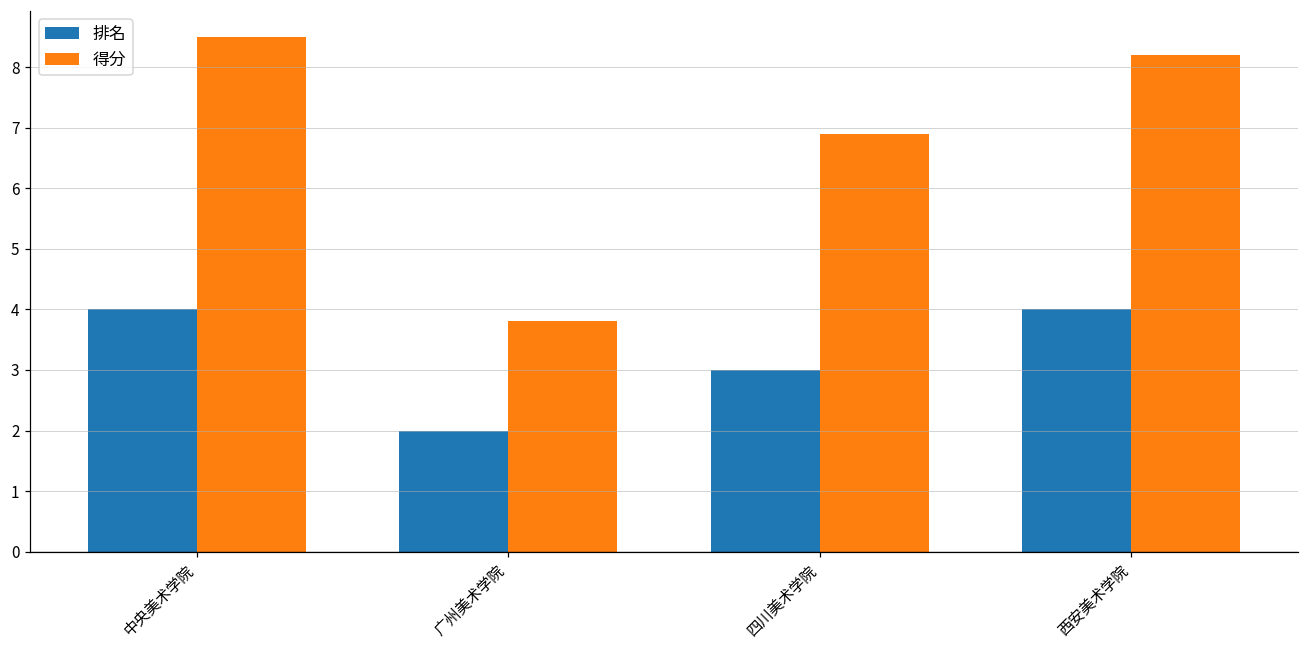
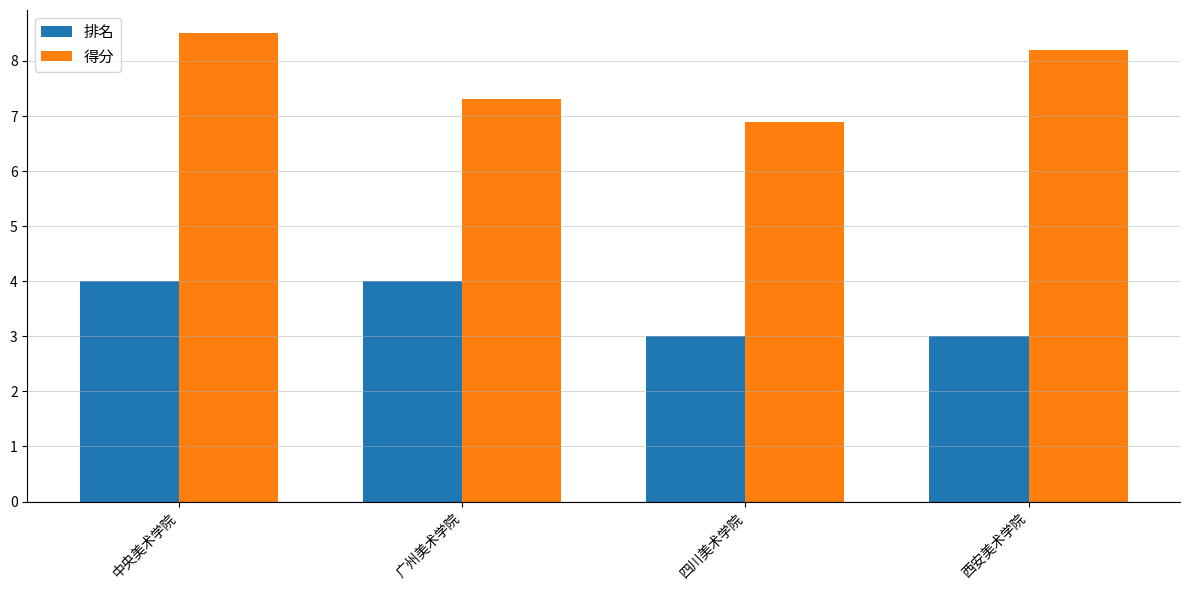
  {
    "排名": {
      "中央美术学院": 4,
-     "广州美术学院": 2,
+     "广州美术学院": 4,
      "四川美术学院": 3,
-     "西安美术学院": 4
+     "西安美术学院": 3
    },
    "得分": {
      "中央美术学院": 8.5,
-     "广州美术学院": 3.8,
+     "广州美术学院": 7.3,
      "四川美术学院": 6.9,
      "西安美术学院": 8.2
    }
  }
